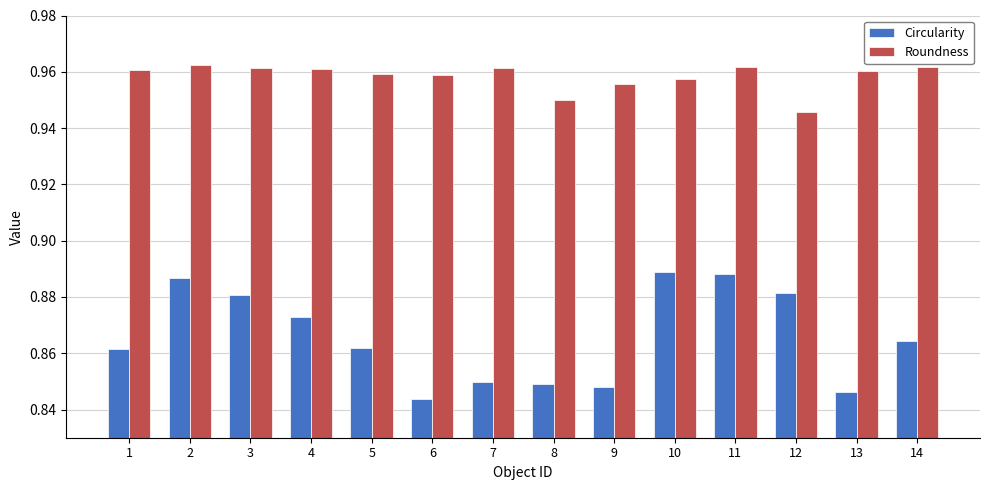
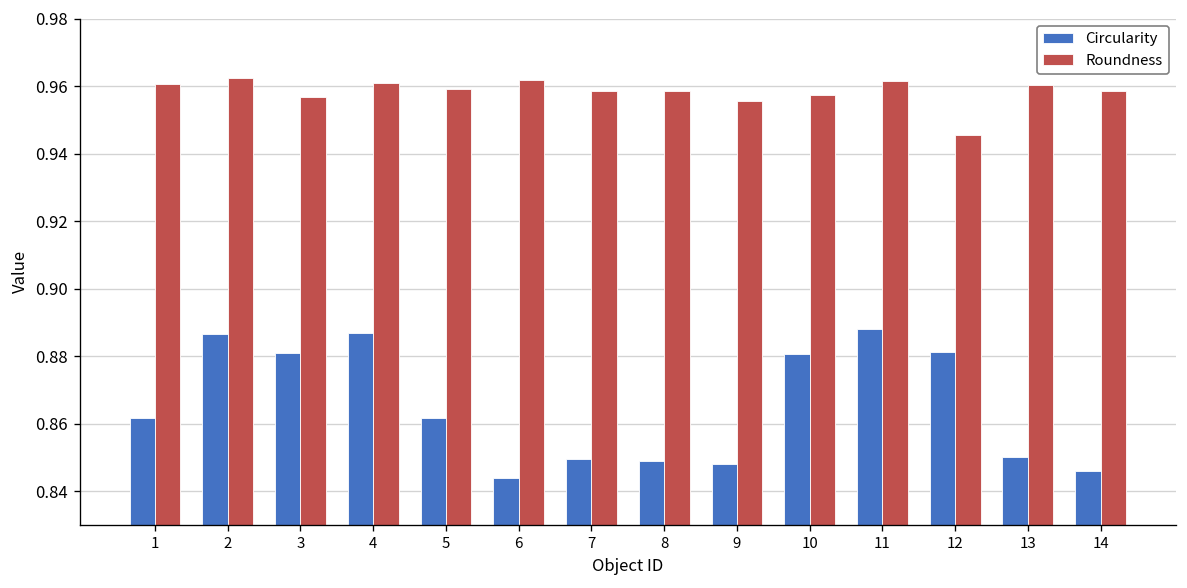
  {
    "Circularity": {
      "1": 0.862,
      "2": 0.887,
      "3": 0.881,
-     "4": 0.873,
+     "4": 0.887,
      "5": 0.862,
      "6": 0.844,
      "7": 0.850,
      "8": 0.849,
      "9": 0.848,
-     "10": 0.889,
+     "10": 0.881,
      "11": 0.888,
      "12": 0.881,
-     "13": 0.846,
-     "14": 0.864
+     "13": 0.850,
+     "14": 0.846
    },
    "Roundness": {
      "1": 0.961,
      "2": 0.962,
-     "3": 0.961,
+     "3": 0.957,
      "4": 0.961,
      "5": 0.959,
-     "6": 0.959,
-     "7": 0.961,
-     "8": 0.950,
+     "6": 0.962,
+     "7": 0.958,
+     "8": 0.959,
      "9": 0.956,
      "10": 0.957,
      "11": 0.962,
      "12": 0.946,
      "13": 0.960,
-     "14": 0.962
+     "14": 0.959
    }
  }
